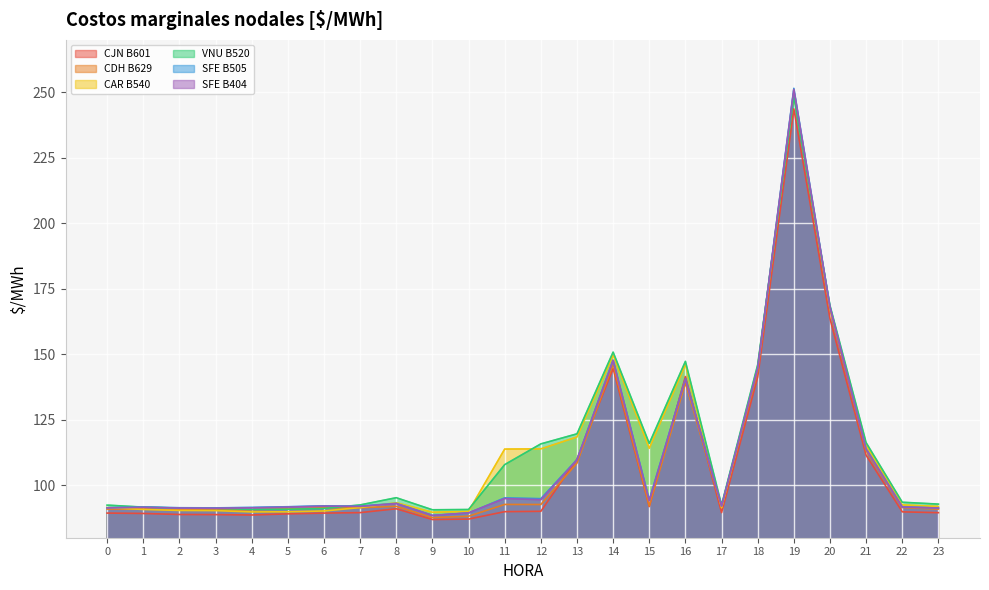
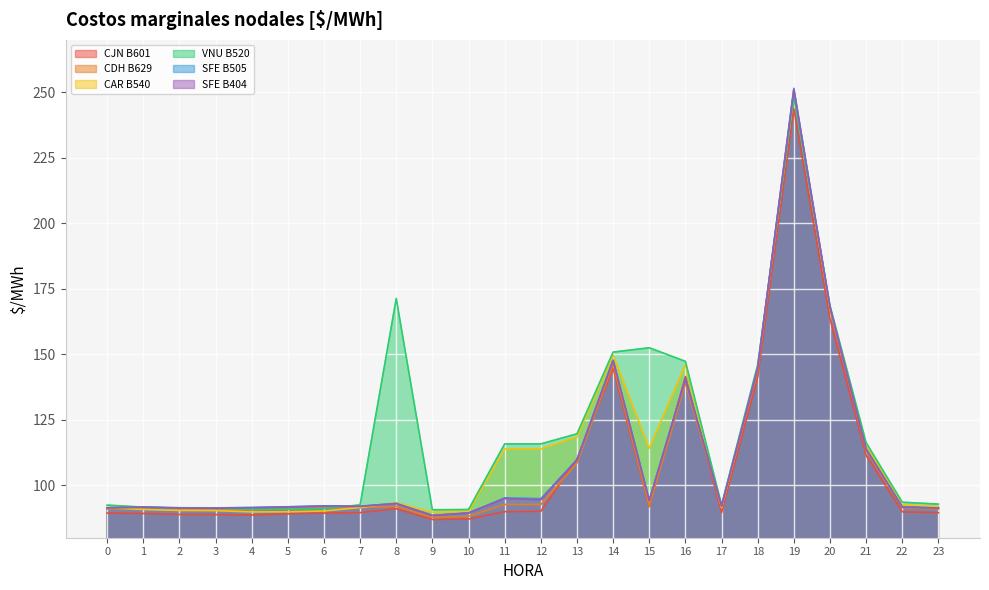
  {
    "VNU B520": {
-     "8": 95,
-     "11": 108,
+     "8": 171,
+     "11": 116,
      "12": 116,
      "13": 120,
      "14": 151,
-     "15": 116,
+     "15": 153,
      "16": 147,
      "19": 248,
      "22": 94
    }
  }
